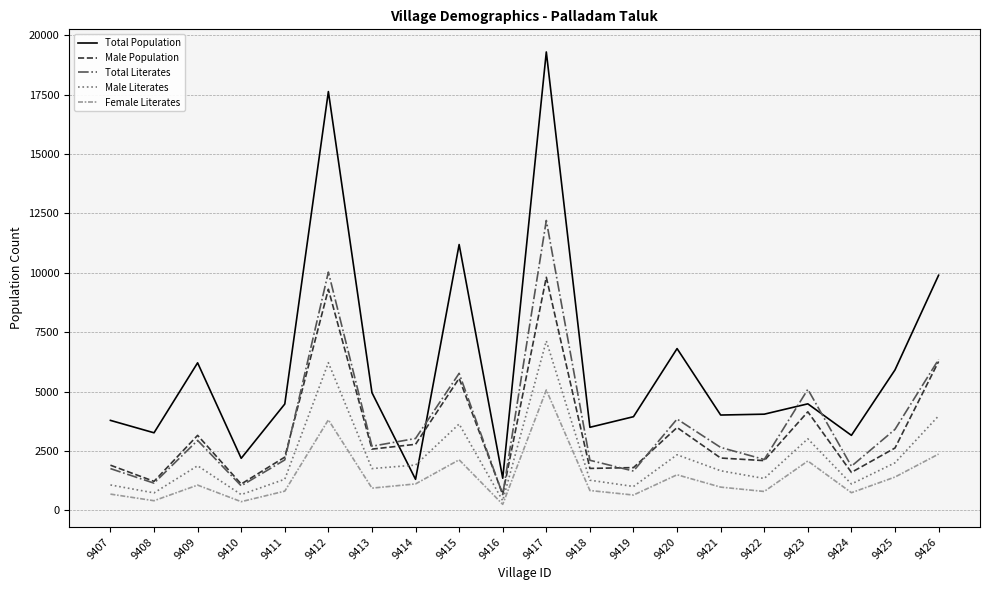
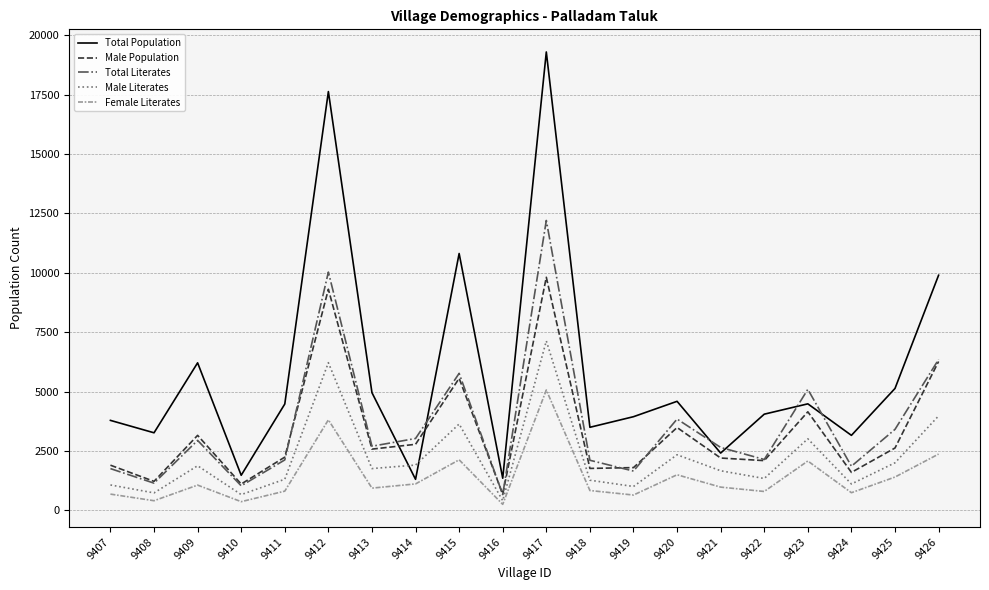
  {
    "Total Population": {
      "9407": 3800,
      "9408": 3300,
      "9409": 6200,
-     "9410": 2200,
+     "9410": 1500,
      "9411": 4500,
      "9412": 17600,
      "9413": 5000,
      "9414": 1300,
-     "9415": 11200,
+     "9415": 10800,
      "9416": 1400,
      "9417": 19300,
      "9418": 3500,
      "9419": 3900,
-     "9420": 6800,
-     "9421": 4000,
+     "9420": 4600,
+     "9421": 2400,
      "9422": 4100,
      "9423": 4500,
      "9424": 3200,
-     "9425": 5900,
+     "9425": 5100,
      "9426": 9900
    }
  }
